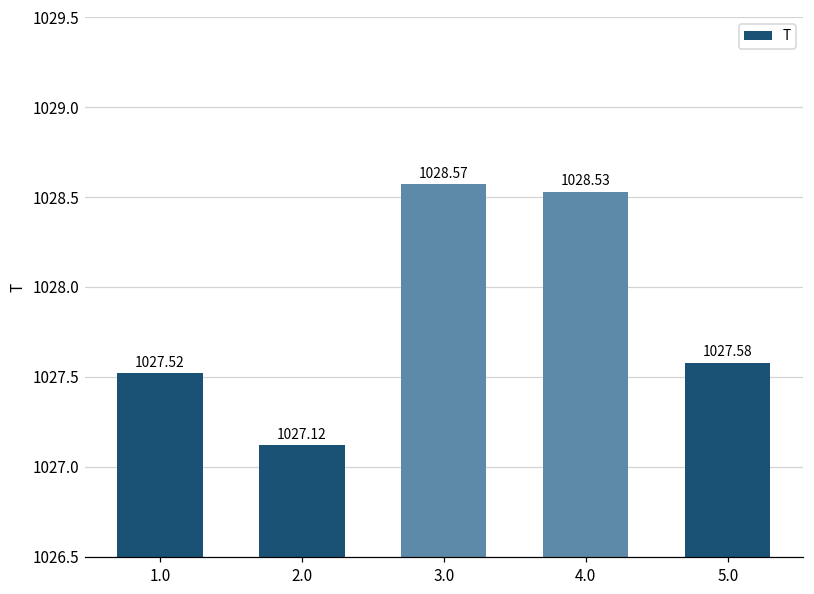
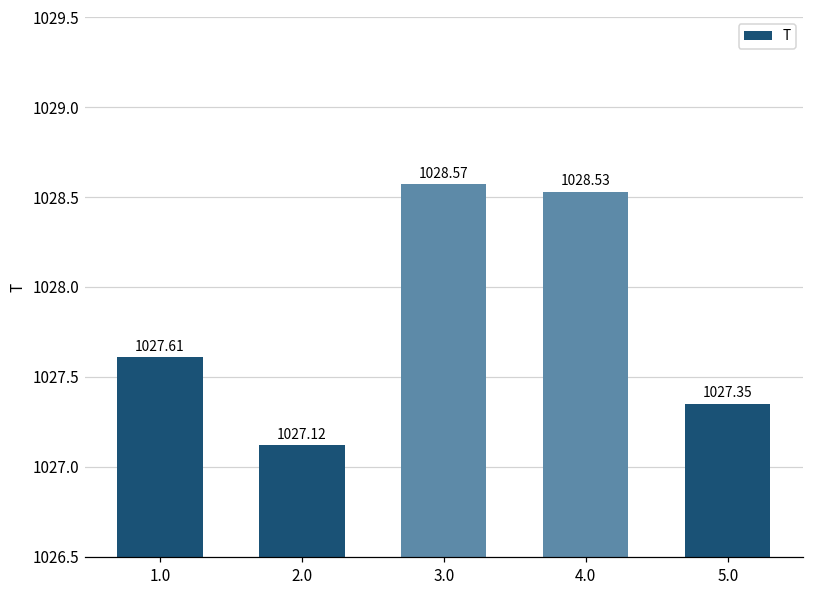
  {
-   "1.0": 1027.52,
+   "1.0": 1027.61,
    "2.0": 1027.12,
    "3.0": 1028.57,
    "4.0": 1028.53,
-   "5.0": 1027.58
+   "5.0": 1027.35
  }
